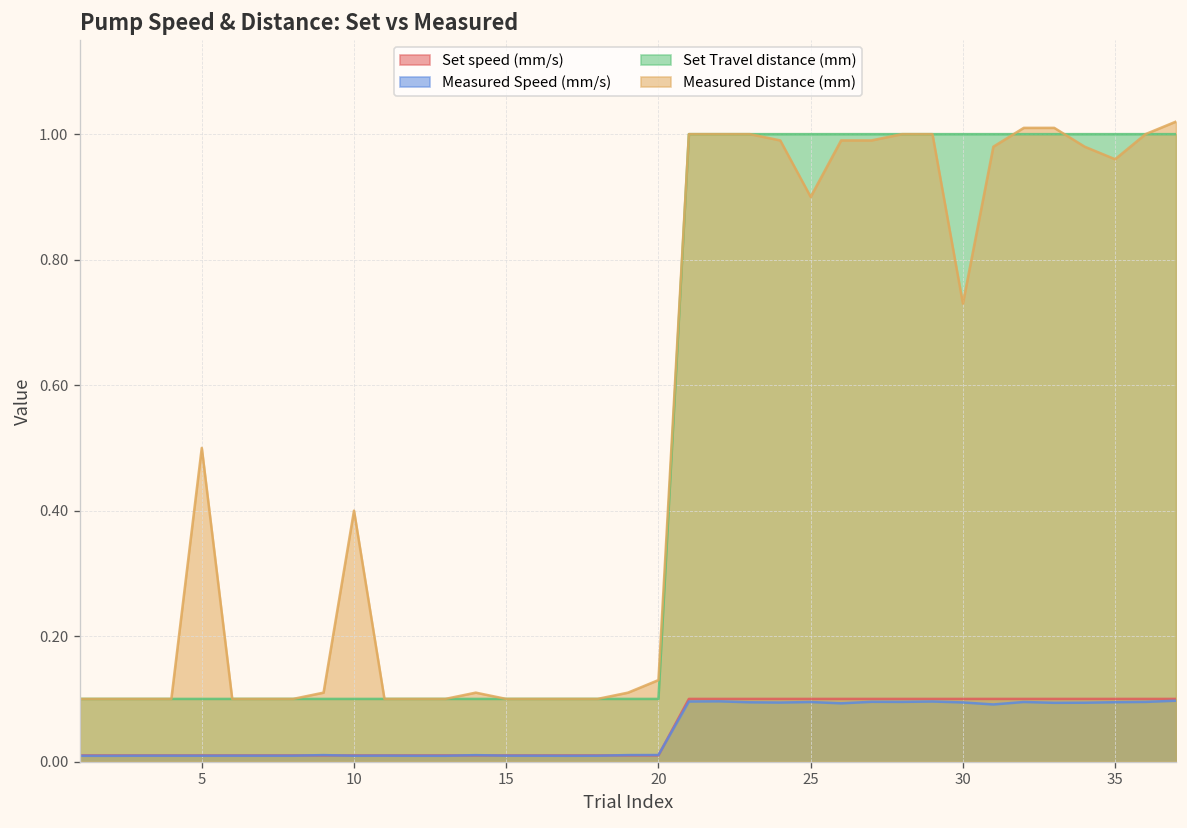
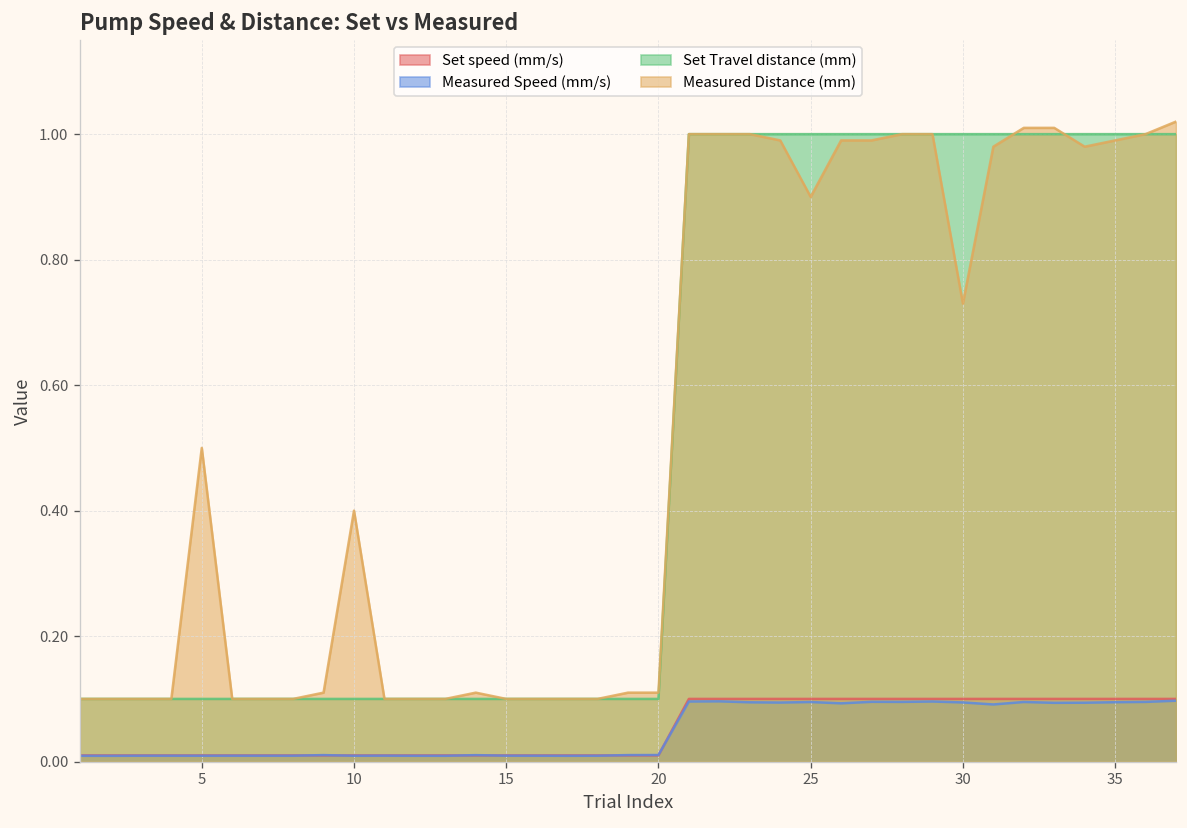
  {
    "Set speed (mm/s)": {
      "25": 0.10,
      "30": 0.10,
      "35": 0.10
    },
    "Measured Speed (mm/s)": {
      "25": 0.10,
      "30": 0.09,
      "35": 0.09
    },
    "Set Travel distance (mm)": {
      "5": 0.10,
      "10": 0.10,
      "20": 0.10,
      "25": 1.00,
      "30": 1.00,
      "35": 1.00
    },
    "Measured Distance (mm)": {
      "5": 0.50,
      "10": 0.40,
-     "20": 0.13,
+     "20": 0.11,
      "25": 0.90,
      "30": 0.73,
-     "35": 0.96
+     "35": 0.99
    }
  }
